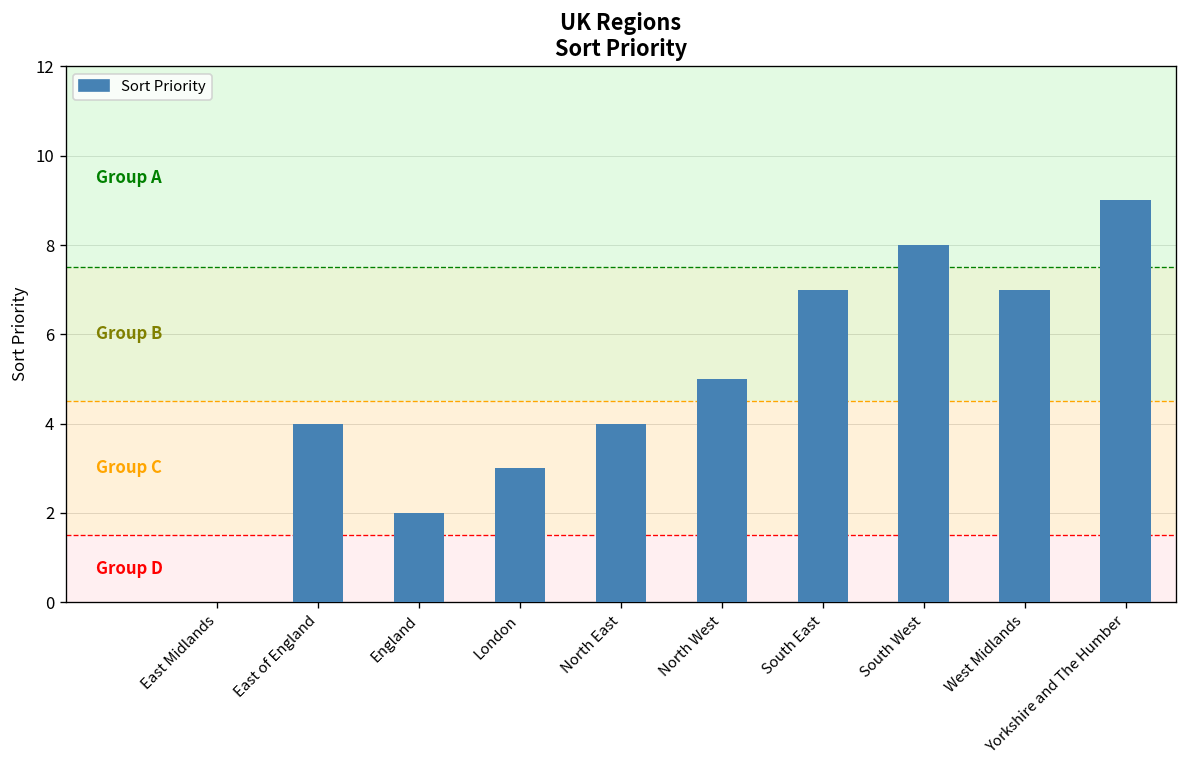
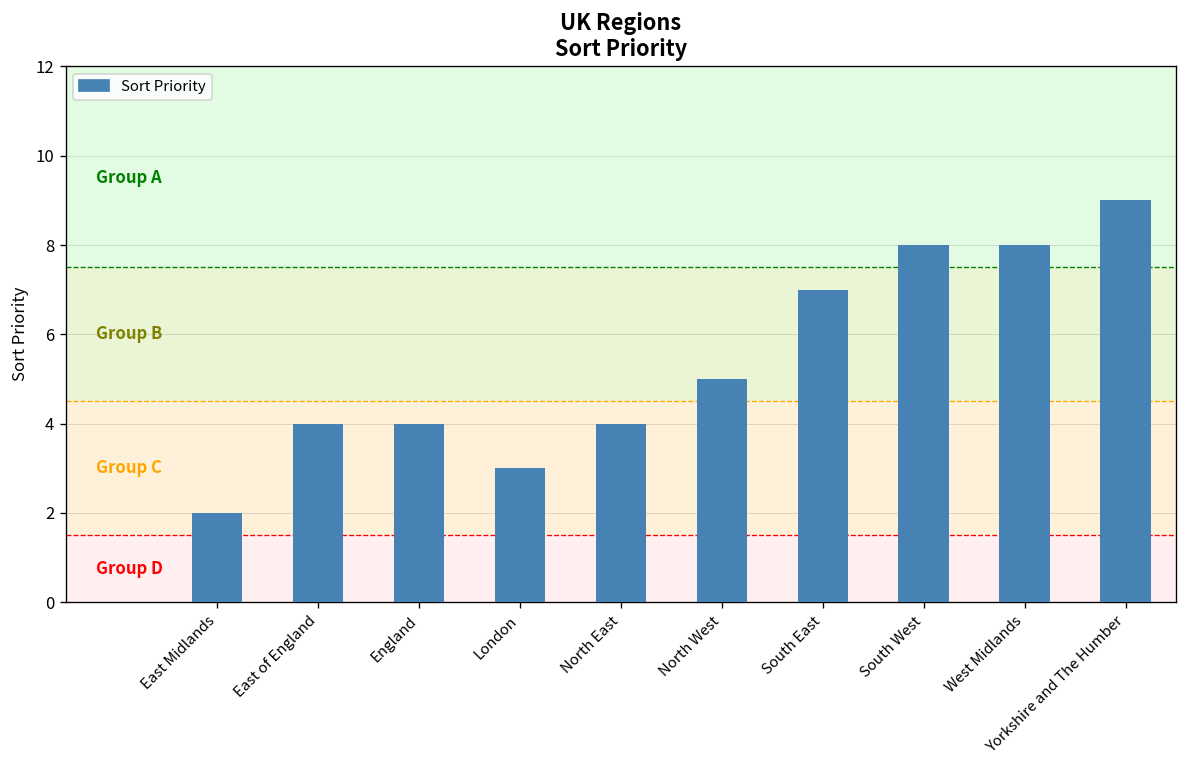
  {
-   "East Midlands": 0,
+   "East Midlands": 2,
    "East of England": 4,
-   "England": 2,
+   "England": 4,
    "London": 3,
    "North East": 4,
    "North West": 5,
    "South East": 7,
    "South West": 8,
-   "West Midlands": 7,
+   "West Midlands": 8,
    "Yorkshire and The Humber": 9
  }
